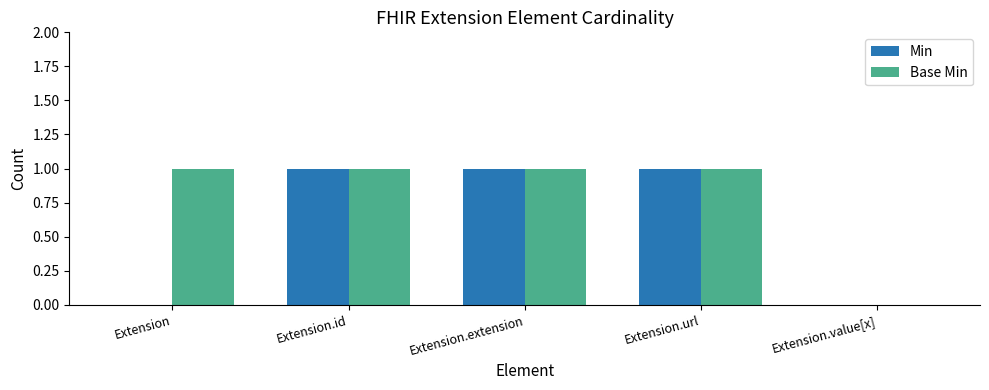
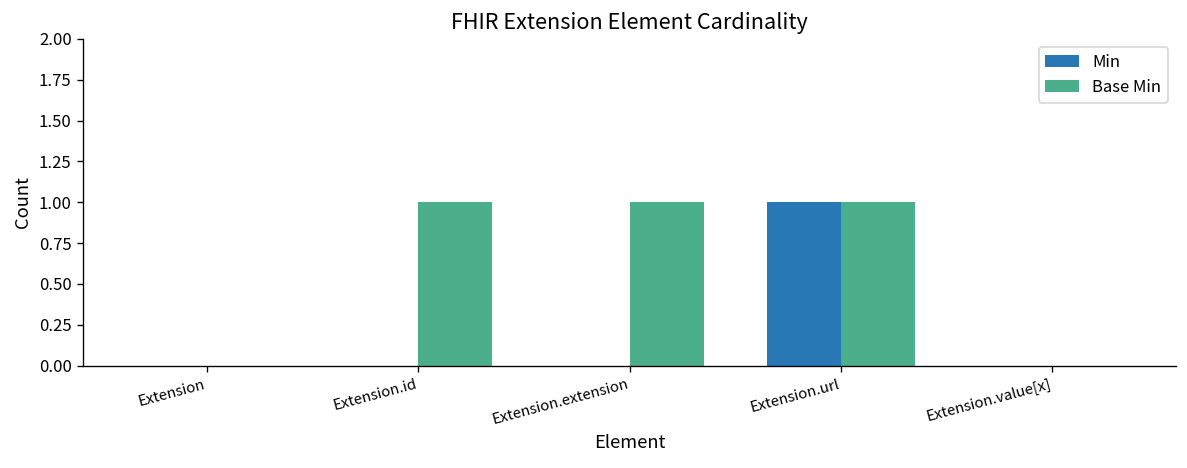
  {
    "Min": {
      "Extension": 0,
-     "Extension.id": 1,
-     "Extension.extension": 1,
+     "Extension.id": 0,
+     "Extension.extension": 0,
      "Extension.url": 1,
      "Extension.value[x]": 0
    },
    "Base Min": {
-     "Extension": 1,
+     "Extension": 0,
      "Extension.id": 1,
      "Extension.extension": 1,
      "Extension.url": 1,
      "Extension.value[x]": 0
    }
  }
